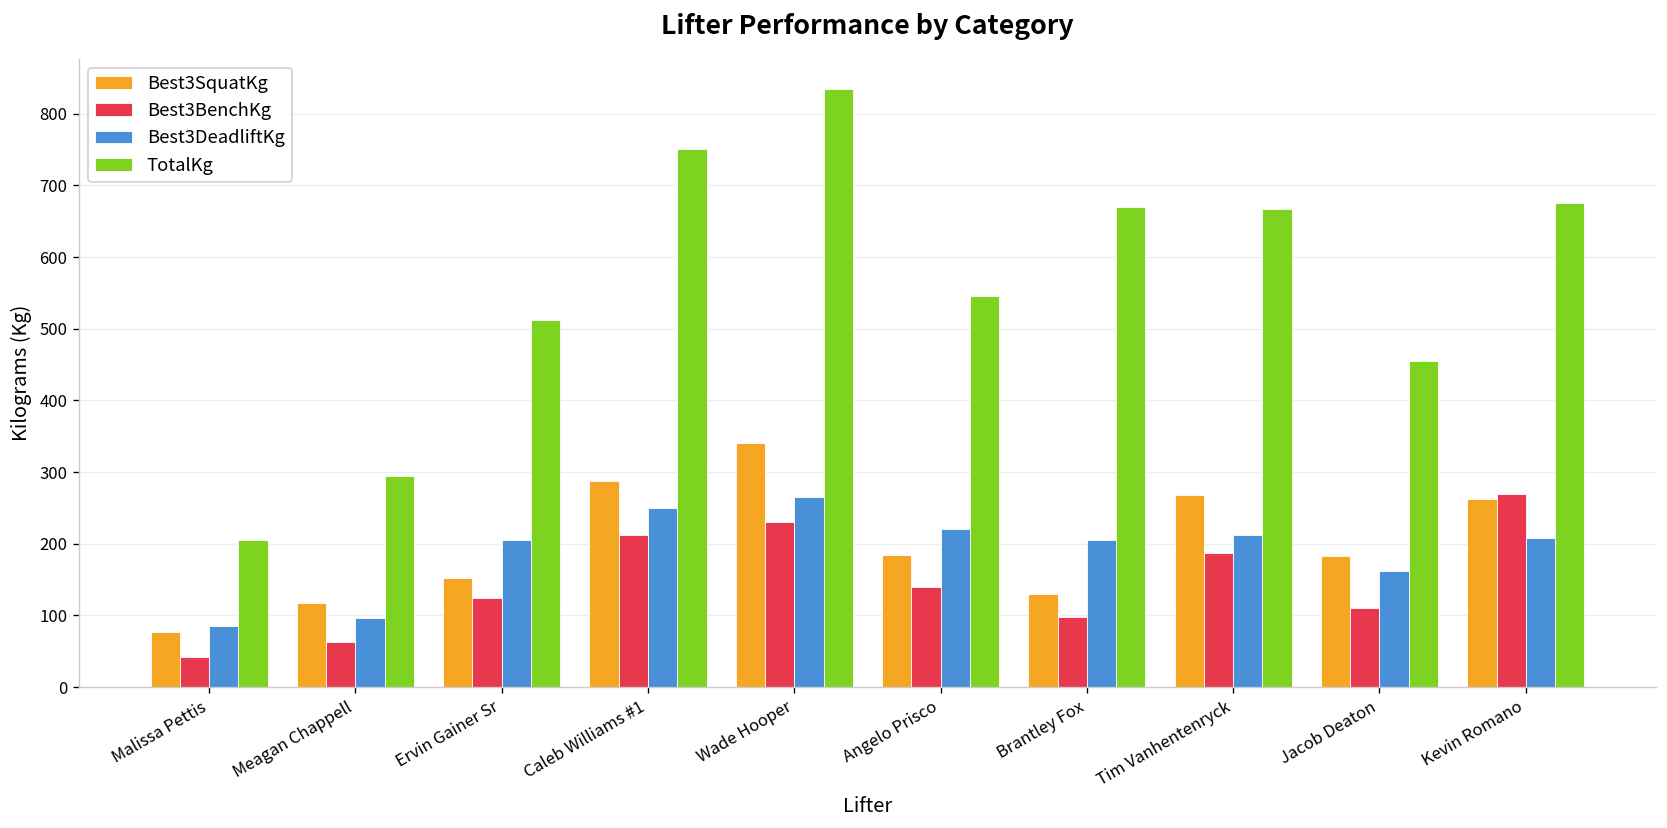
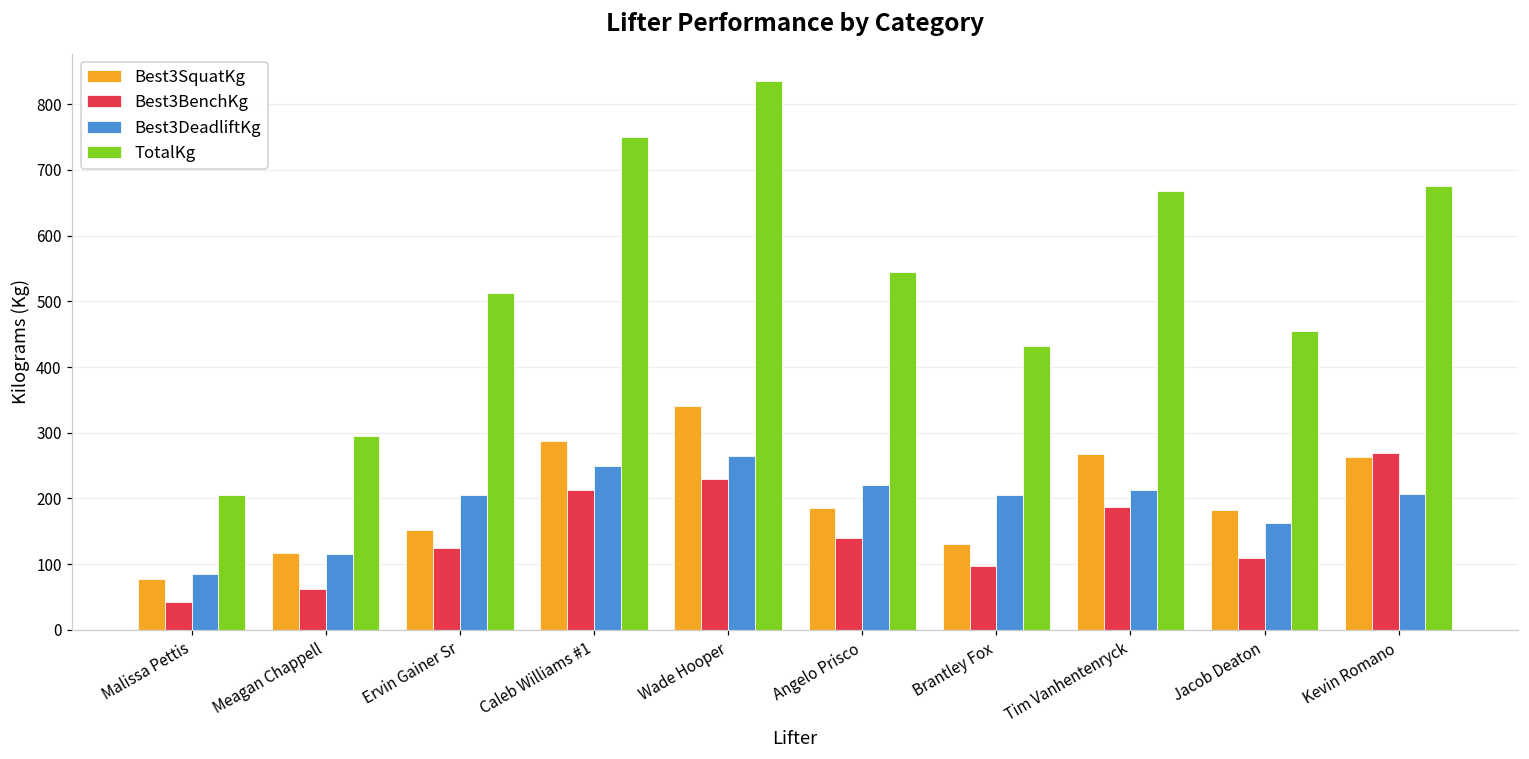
  {
    "Best3SquatKg": {
      "Malissa Pettis": 80,
      "Meagan Chappell": 120,
      "Ervin Gainer Sr": 150,
      "Caleb Williams #1": 290,
      "Wade Hooper": 340,
      "Angelo Prisco": 190,
      "Brantley Fox": 130,
      "Tim Vanhentenryck": 270,
      "Jacob Deaton": 180,
      "Kevin Romano": 260
    },
    "Best3BenchKg": {
      "Malissa Pettis": 40,
      "Meagan Chappell": 60,
      "Ervin Gainer Sr": 130,
      "Caleb Williams #1": 210,
      "Wade Hooper": 230,
      "Angelo Prisco": 140,
      "Brantley Fox": 100,
      "Tim Vanhentenryck": 190,
      "Jacob Deaton": 110,
      "Kevin Romano": 270
    },
    "Best3DeadliftKg": {
      "Malissa Pettis": 90,
-     "Meagan Chappell": 100,
+     "Meagan Chappell": 120,
      "Ervin Gainer Sr": 210,
      "Caleb Williams #1": 250,
      "Wade Hooper": 270,
      "Angelo Prisco": 220,
      "Brantley Fox": 210,
      "Tim Vanhentenryck": 210,
      "Jacob Deaton": 160,
      "Kevin Romano": 210
    },
    "TotalKg": {
      "Malissa Pettis": 210,
      "Meagan Chappell": 300,
      "Ervin Gainer Sr": 510,
      "Caleb Williams #1": 750,
      "Wade Hooper": 840,
      "Angelo Prisco": 550,
-     "Brantley Fox": 670,
+     "Brantley Fox": 430,
      "Tim Vanhentenryck": 670,
      "Jacob Deaton": 460,
      "Kevin Romano": 680
    }
  }
